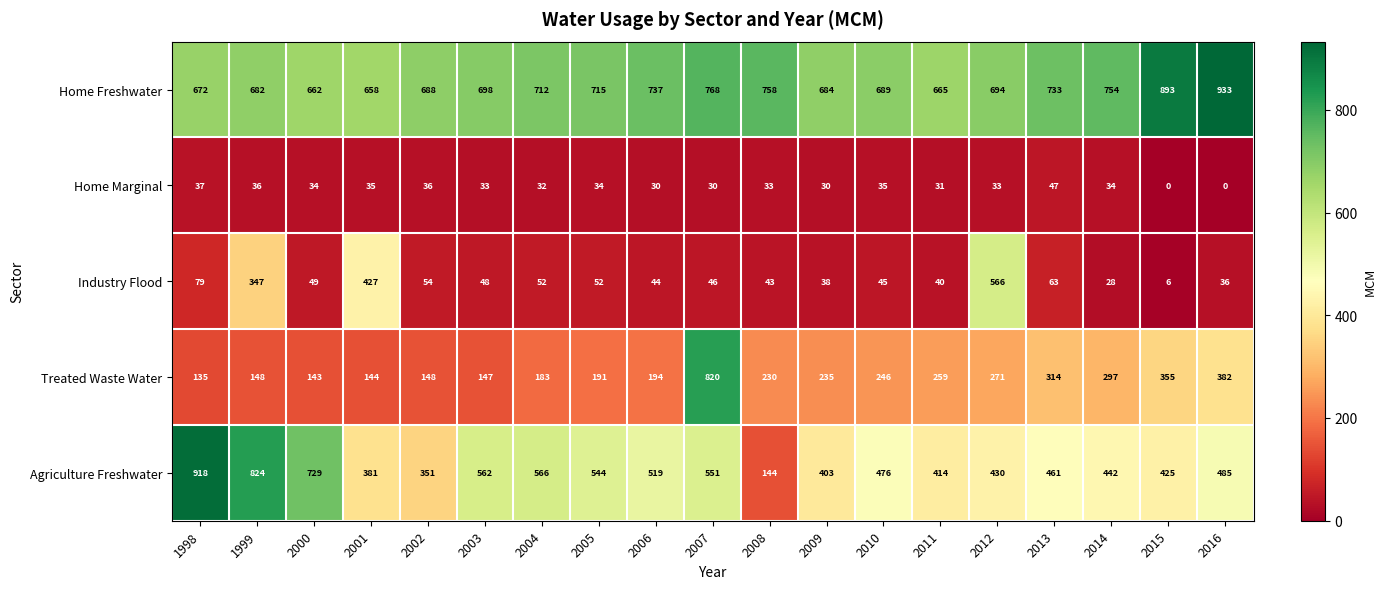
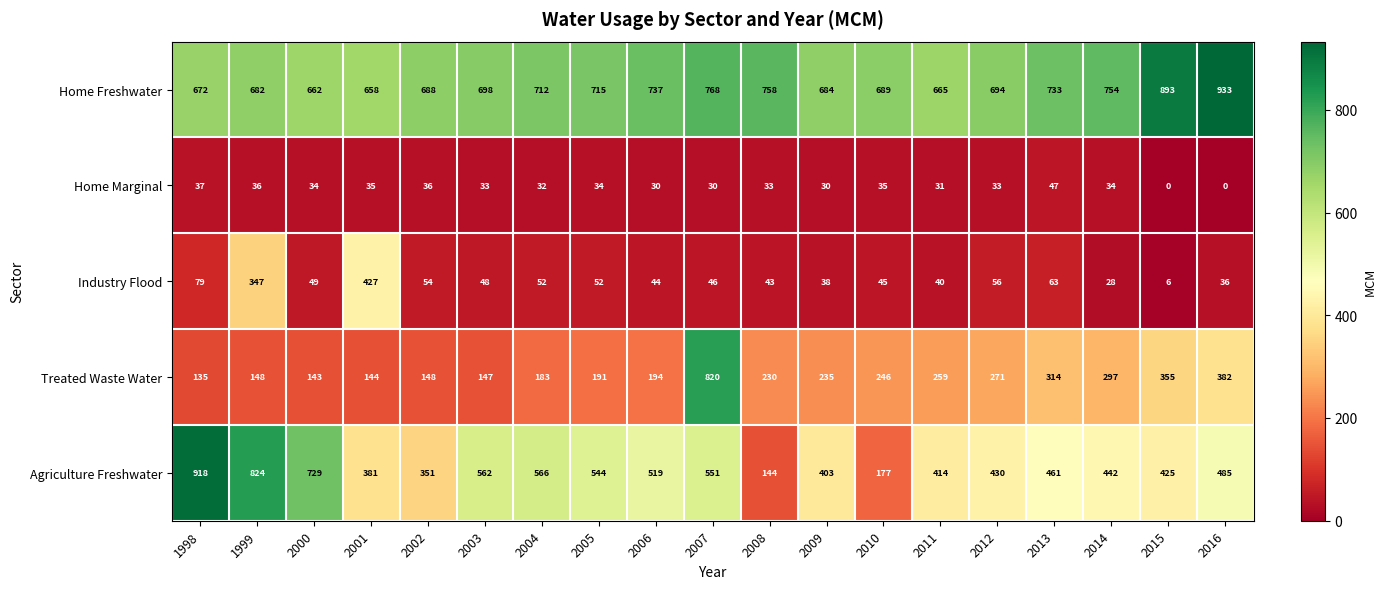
  {
    "Home Freshwater": {
      "1998": 672,
      "1999": 682,
      "2000": 662,
      "2001": 658,
      "2002": 688,
      "2003": 698,
      "2004": 712,
      "2005": 715,
      "2006": 737,
      "2007": 768,
      "2008": 758,
      "2009": 684,
      "2010": 689,
      "2011": 665,
      "2012": 694,
      "2013": 733,
      "2014": 754,
      "2015": 893,
      "2016": 933
    },
    "Home Marginal": {
      "1998": 37,
      "1999": 36,
      "2000": 34,
      "2001": 35,
      "2002": 36,
      "2003": 33,
      "2004": 32,
      "2005": 34,
      "2006": 30,
      "2007": 30,
      "2008": 33,
      "2009": 30,
      "2010": 35,
      "2011": 31,
      "2012": 33,
      "2013": 47,
      "2014": 34,
      "2015": 0,
      "2016": 0
    },
    "Industry Flood": {
      "1998": 79,
      "1999": 347,
      "2000": 49,
      "2001": 427,
      "2002": 54,
      "2003": 48,
      "2004": 52,
      "2005": 52,
      "2006": 44,
      "2007": 46,
      "2008": 43,
      "2009": 38,
      "2010": 45,
      "2011": 40,
-     "2012": 566,
+     "2012": 56,
      "2013": 63,
      "2014": 28,
      "2015": 6,
      "2016": 36
    },
    "Treated Waste Water": {
      "1998": 135,
      "1999": 148,
      "2000": 143,
      "2001": 144,
      "2002": 148,
      "2003": 147,
      "2004": 183,
      "2005": 191,
      "2006": 194,
      "2007": 820,
      "2008": 230,
      "2009": 235,
      "2010": 246,
      "2011": 259,
      "2012": 271,
      "2013": 314,
      "2014": 297,
      "2015": 355,
      "2016": 382
    },
    "Agriculture Freshwater": {
      "1998": 918,
      "1999": 824,
      "2000": 729,
      "2001": 381,
      "2002": 351,
      "2003": 562,
      "2004": 566,
      "2005": 544,
      "2006": 519,
      "2007": 551,
      "2008": 144,
      "2009": 403,
-     "2010": 476,
+     "2010": 177,
      "2011": 414,
      "2012": 430,
      "2013": 461,
      "2014": 442,
      "2015": 425,
      "2016": 485
    }
  }
